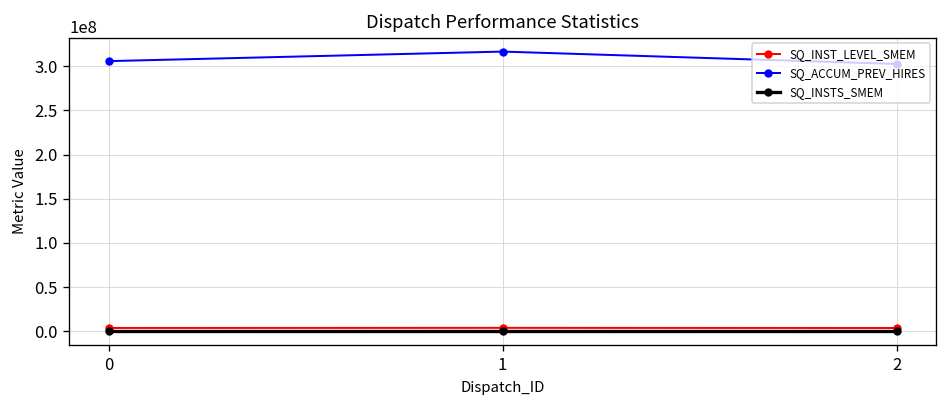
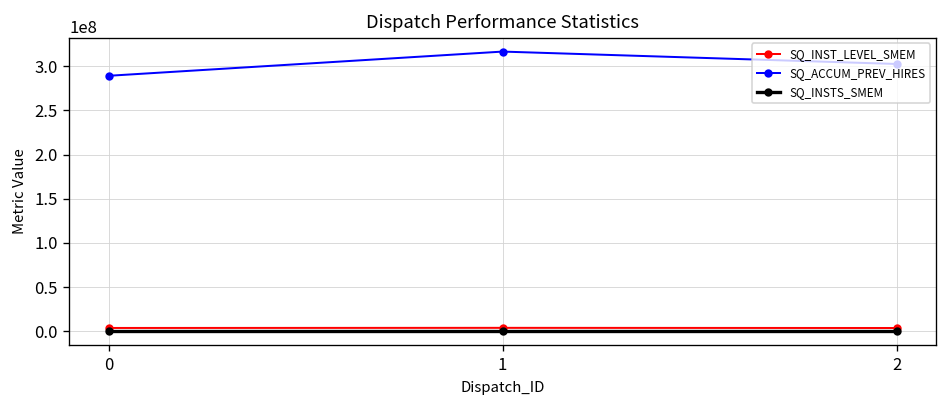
  {
    "SQ_INST_LEVEL_SMEM": {
      "0": 0,
      "1": 0,
      "2": 0
    },
    "SQ_ACCUM_PREV_HIRES": {
-     "0": 310000000,
+     "0": 290000000,
      "1": 320000000
    },
    "SQ_INSTS_SMEM": {
      "0": 0,
      "1": 0,
      "2": 0
    }
  }
